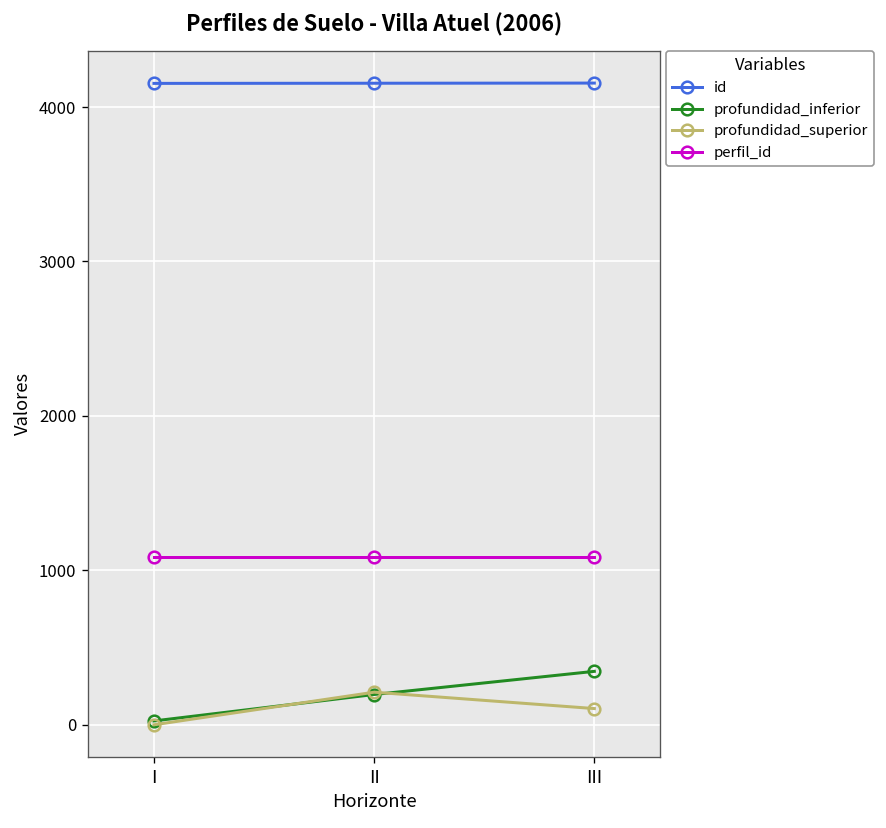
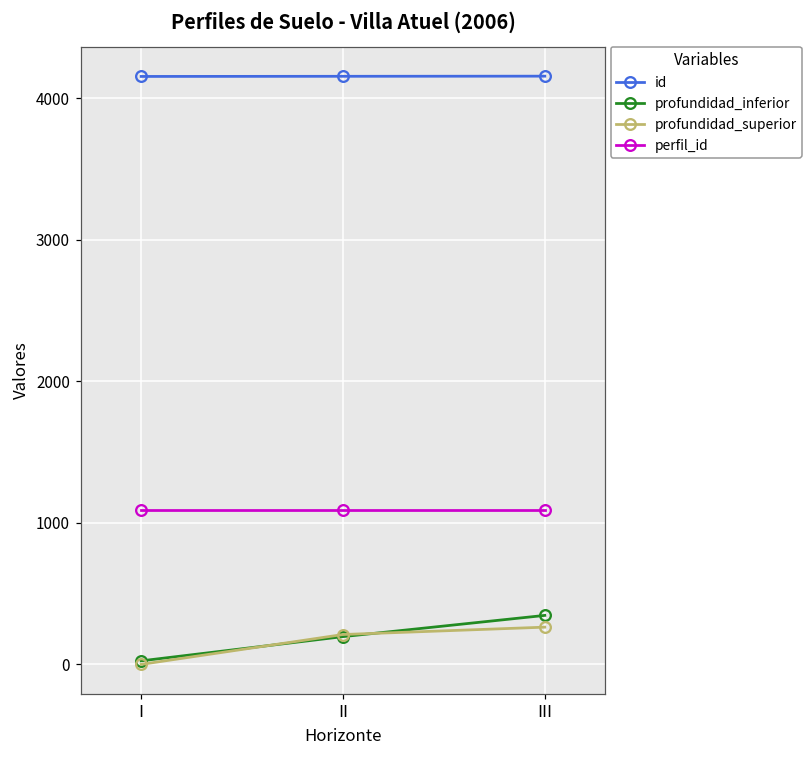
  {
    "id": {
      "I": 4150,
      "II": 4150,
      "III": 4160
    },
    "profundidad_inferior": {
      "I": 30,
      "III": 350
    },
    "profundidad_superior": {
      "I": 0,
-     "III": 110
+     "III": 260
    },
    "perfil_id": {
      "I": 1090,
      "II": 1090,
      "III": 1090
    }
  }
